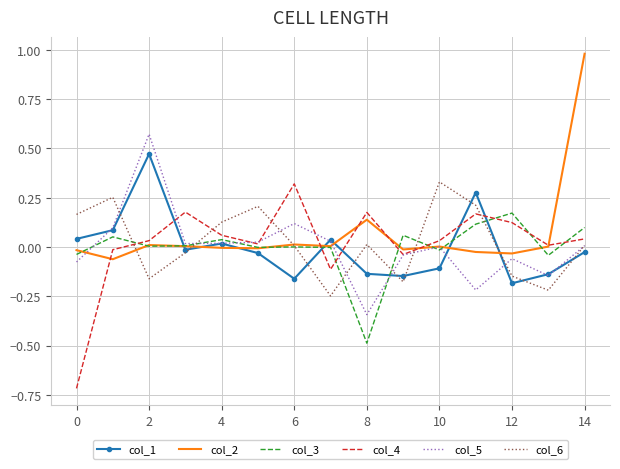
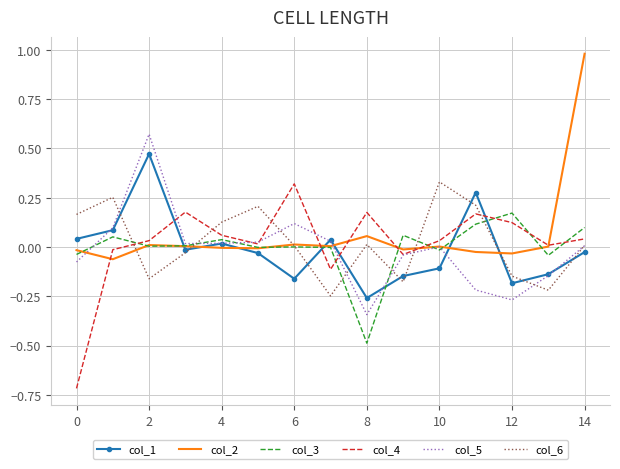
  {
    "col_1": {
      "0": 0.04,
      "2": 0.47,
      "6": -0.16,
-     "8": -0.14,
+     "8": -0.26,
      "10": -0.11,
      "12": -0.18,
      "14": -0.03
    },
    "col_2": {
      "0": -0.02,
      "4": 0.00,
-     "8": 0.14,
+     "8": 0.06,
      "12": -0.03,
      "14": 0.98
    },
    "col_3": {
      "0": -0.04,
      "4": 0.04,
      "8": -0.49,
      "10": -0.01,
      "12": 0.17,
      "14": 0.10
    },
    "col_4": {
      "0": -0.72,
      "2": 0.03,
      "4": 0.06,
      "6": 0.32,
      "8": 0.18,
      "10": 0.03,
      "12": 0.12,
      "14": 0.04
    },
    "col_5": {
      "0": -0.08,
      "2": 0.57,
      "6": 0.12,
      "8": -0.34,
-     "12": -0.06
+     "12": -0.27
    },
    "col_6": {
      "0": 0.17,
      "2": -0.16,
      "4": 0.13,
      "8": 0.01,
      "10": 0.33,
      "12": -0.15
    }
  }
